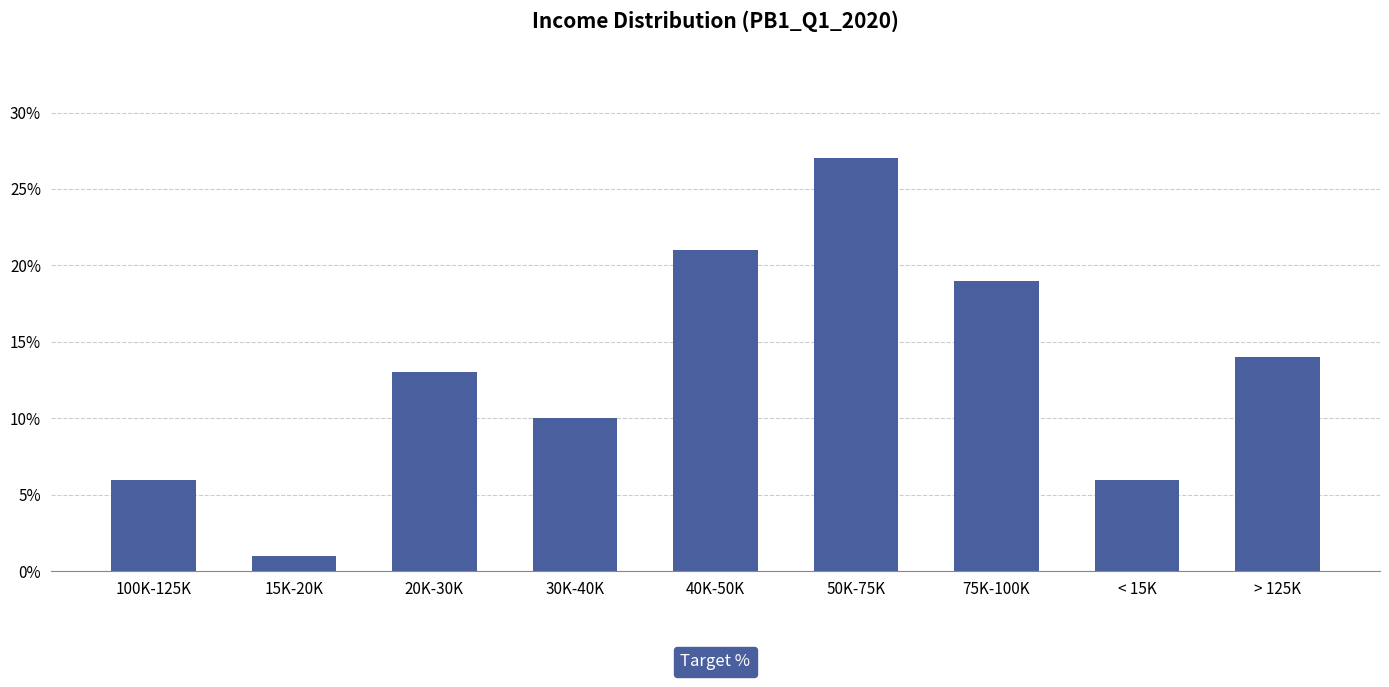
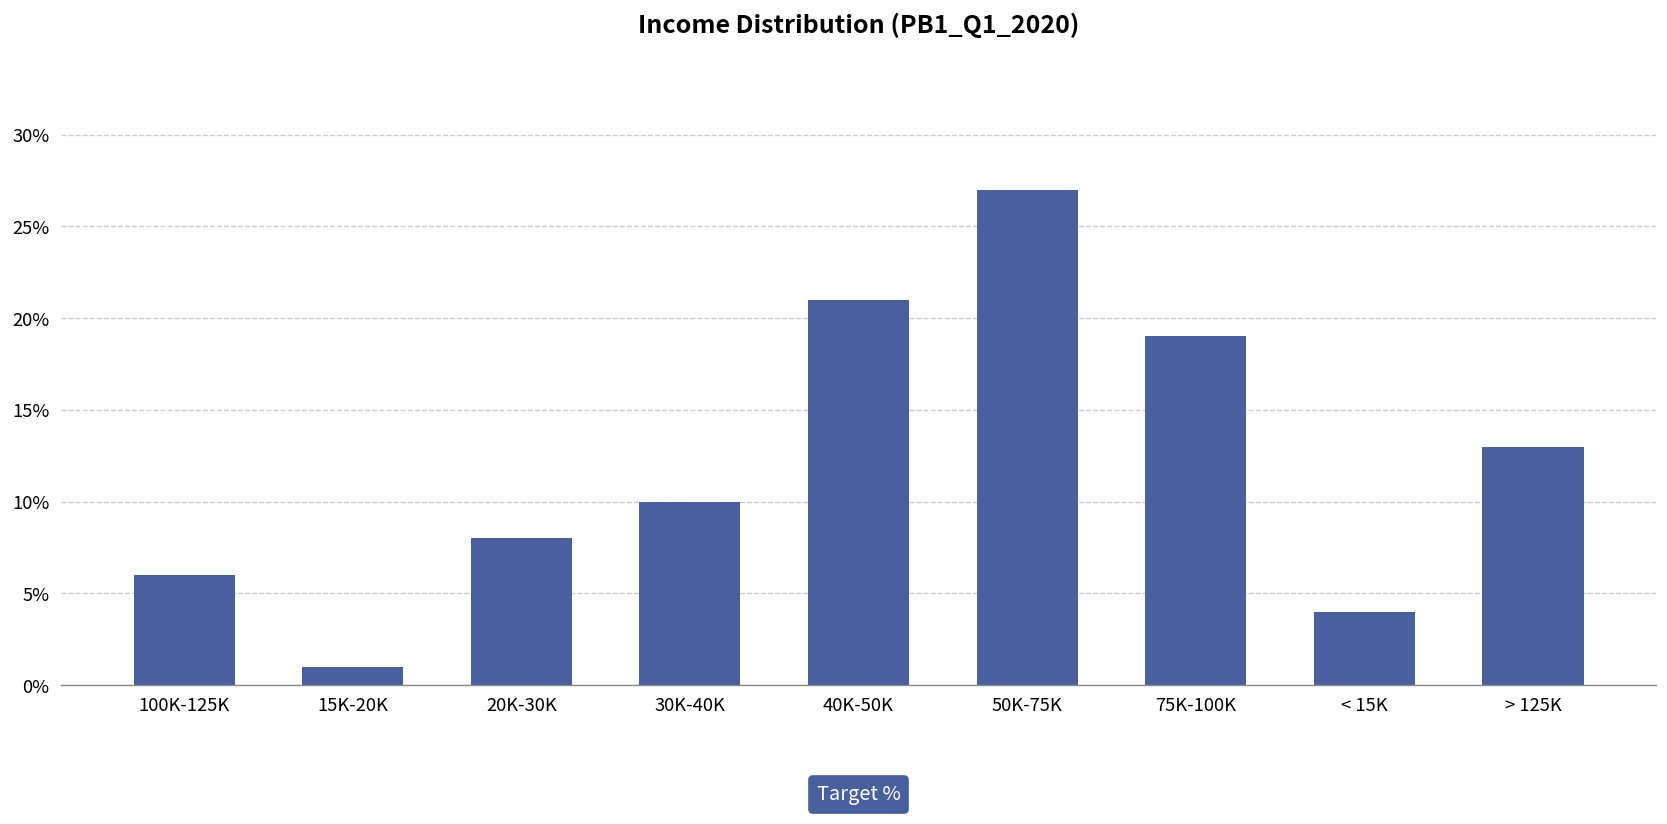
  {
    "100K-125K": "6.0%",
    "15K-20K": "1.0%",
-   "20K-30K": "13.0%",
+   "20K-30K": "8.0%",
    "30K-40K": "10.0%",
    "40K-50K": "21.0%",
    "50K-75K": "27.0%",
    "75K-100K": "19.0%",
-   "< 15K": "6.0%",
-   "> 125K": "14.0%"
+   "< 15K": "4.0%",
+   "> 125K": "13.0%"
  }
